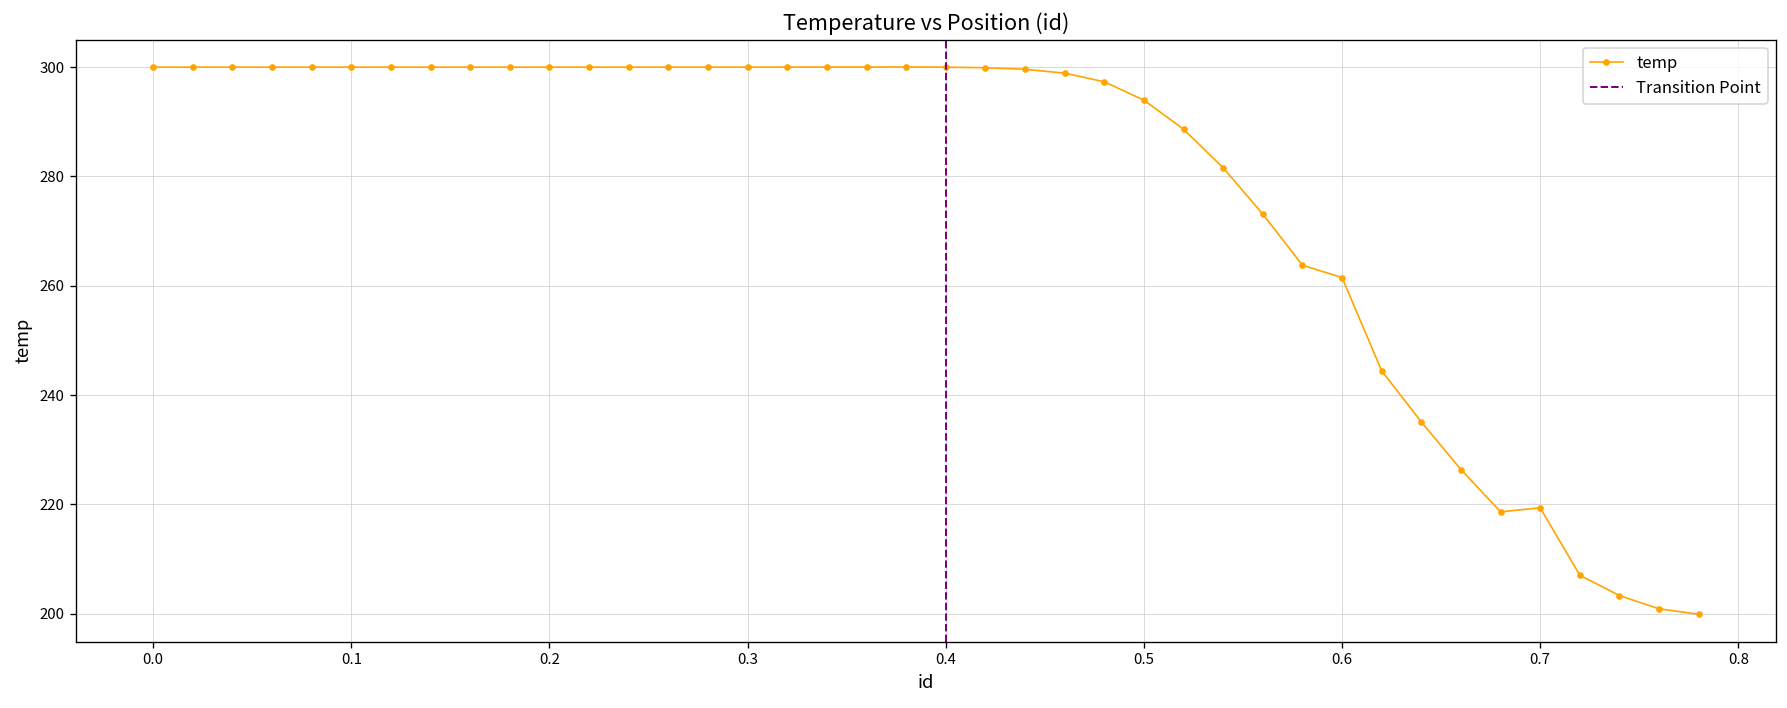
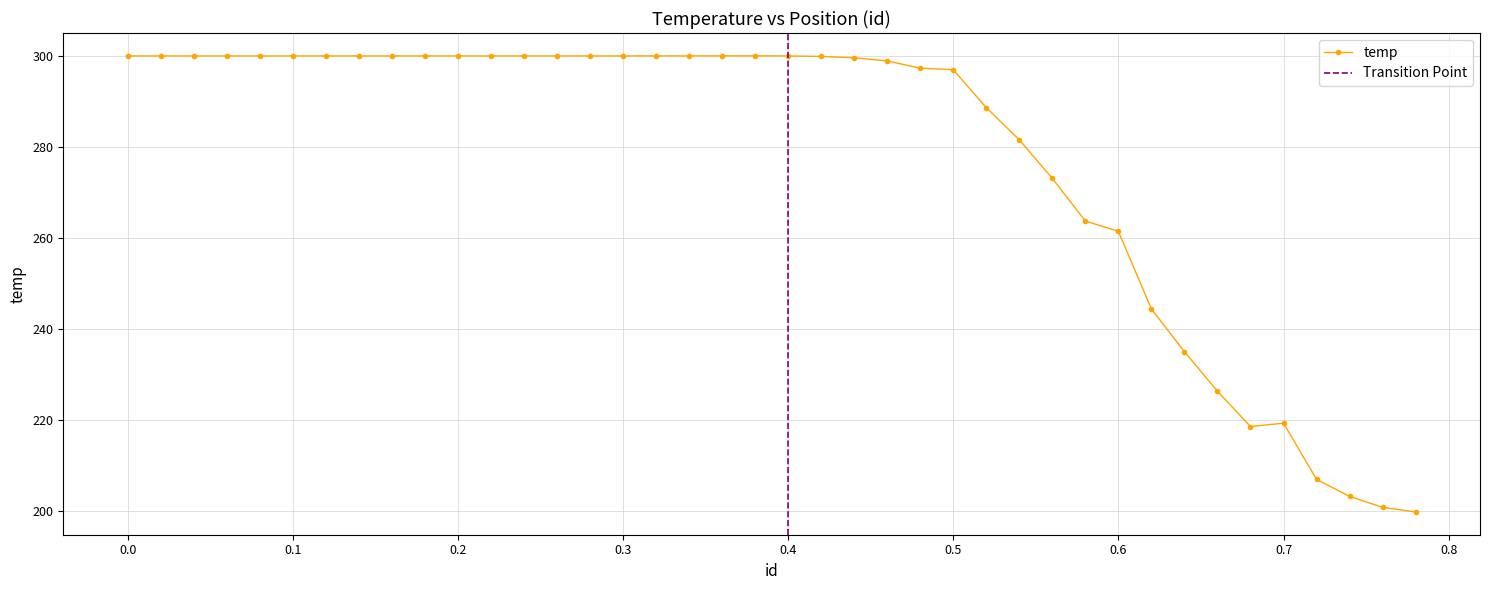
  {
    "0.0": 300,
    "0.1": 300,
    "0.2": 300,
    "0.3": 300,
    "0.4": 300,
-   "0.5": 294,
+   "0.5": 297,
    "0.6": 261,
    "0.7": 219
  }
